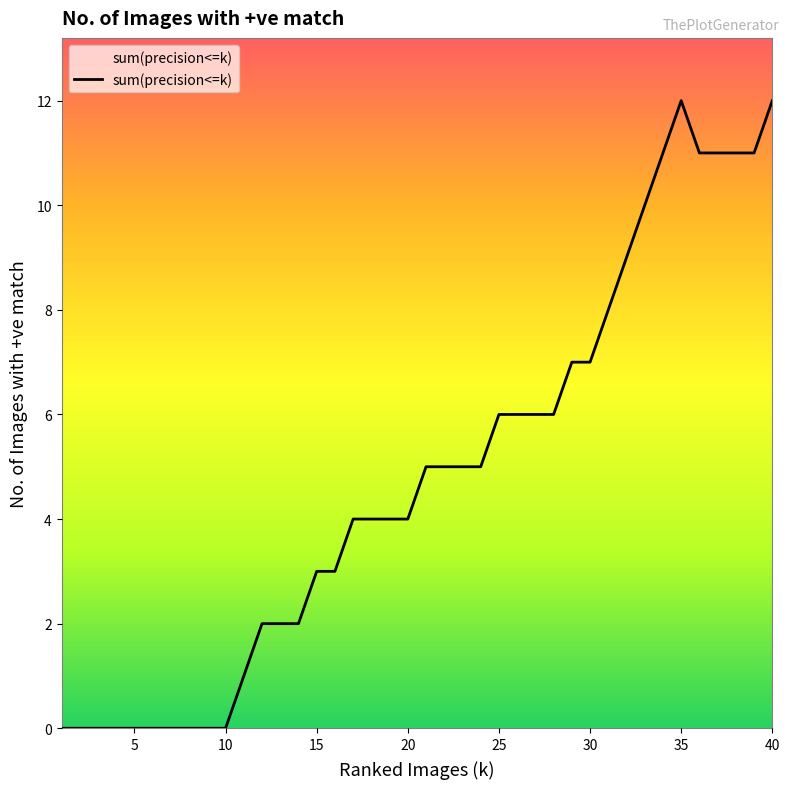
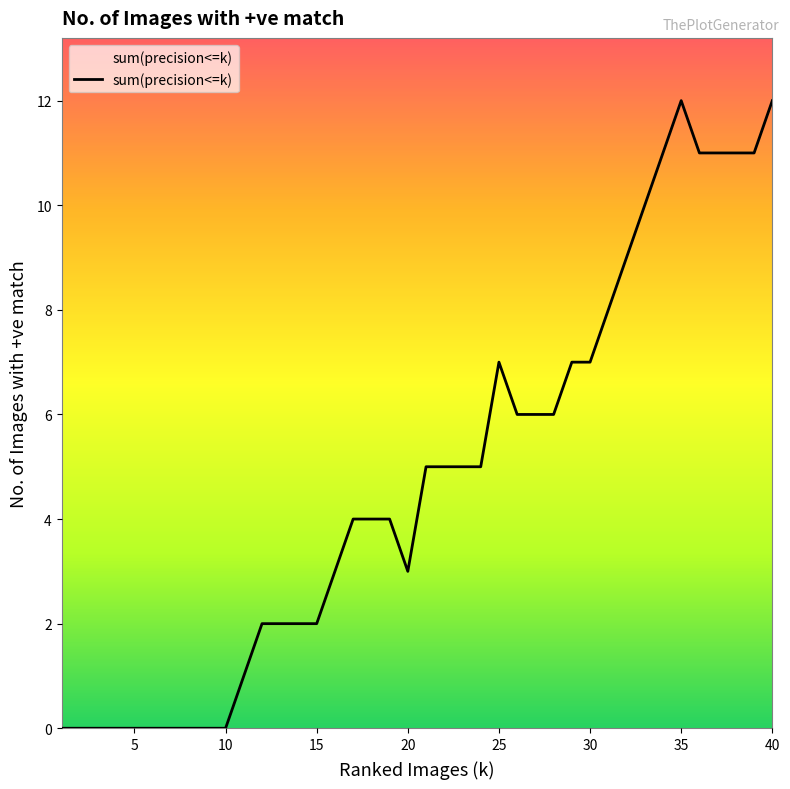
  {
    "5": 0,
    "10": 0,
-   "15": 3,
-   "20": 4,
-   "25": 6,
+   "15": 2,
+   "20": 3,
+   "25": 7,
    "30": 7,
    "35": 12,
    "40": 12
  }
